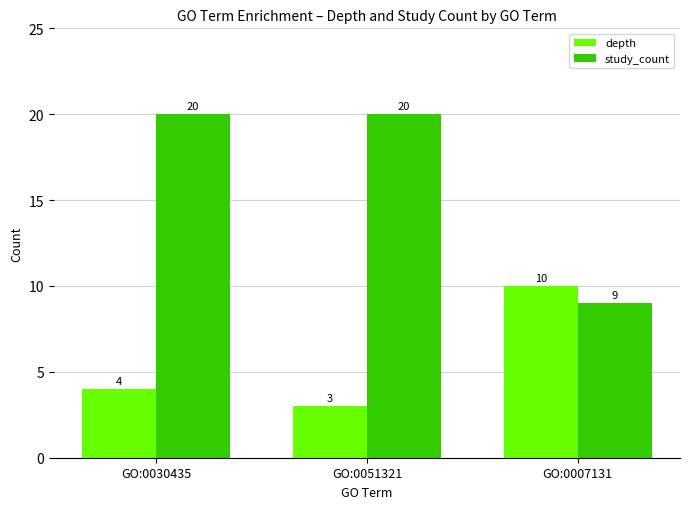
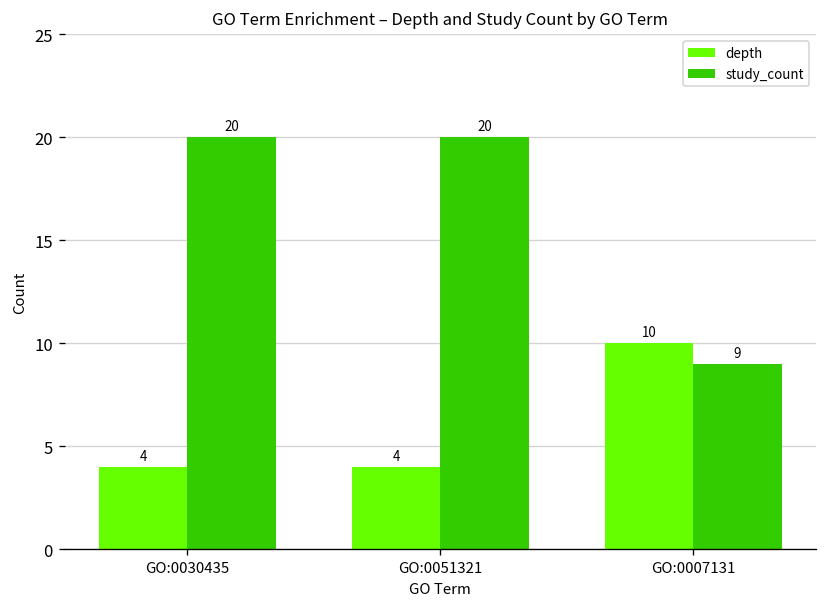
  {
    "depth": {
      "GO:0030435": 4,
-     "GO:0051321": 3,
+     "GO:0051321": 4,
      "GO:0007131": 10
    },
    "study_count": {
      "GO:0030435": 20,
      "GO:0051321": 20,
      "GO:0007131": 9
    }
  }
